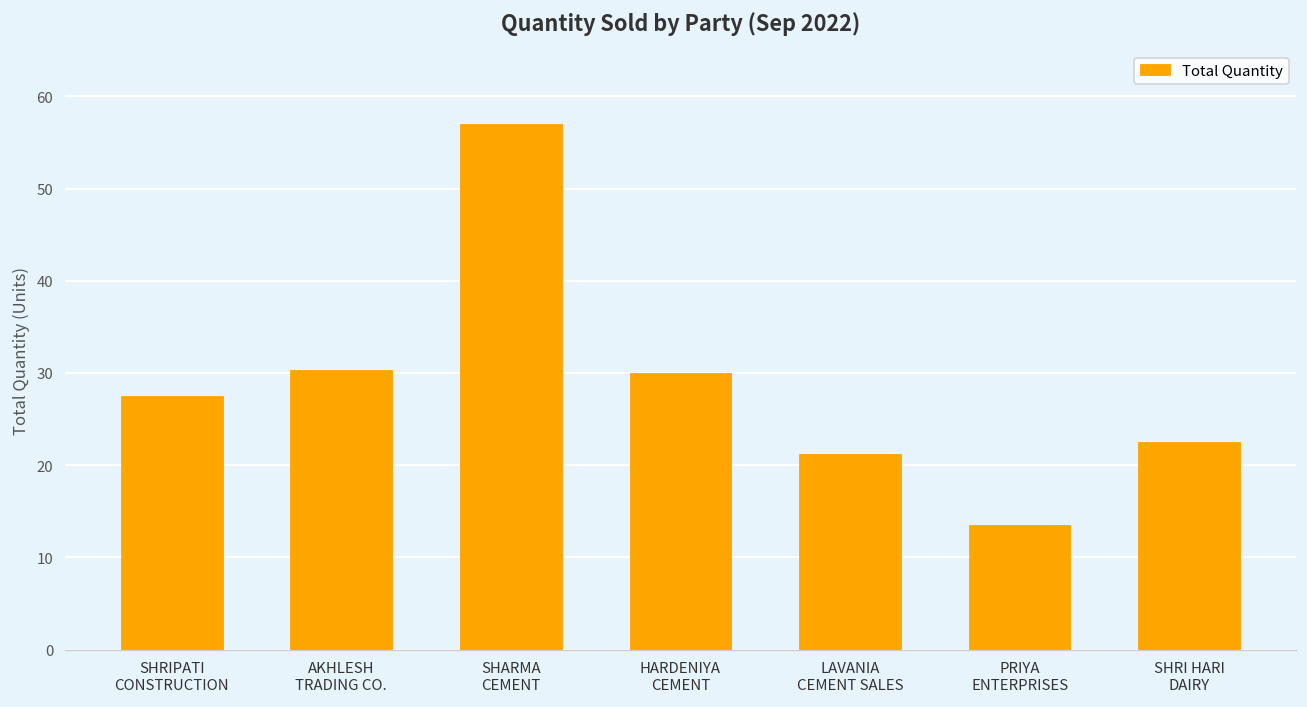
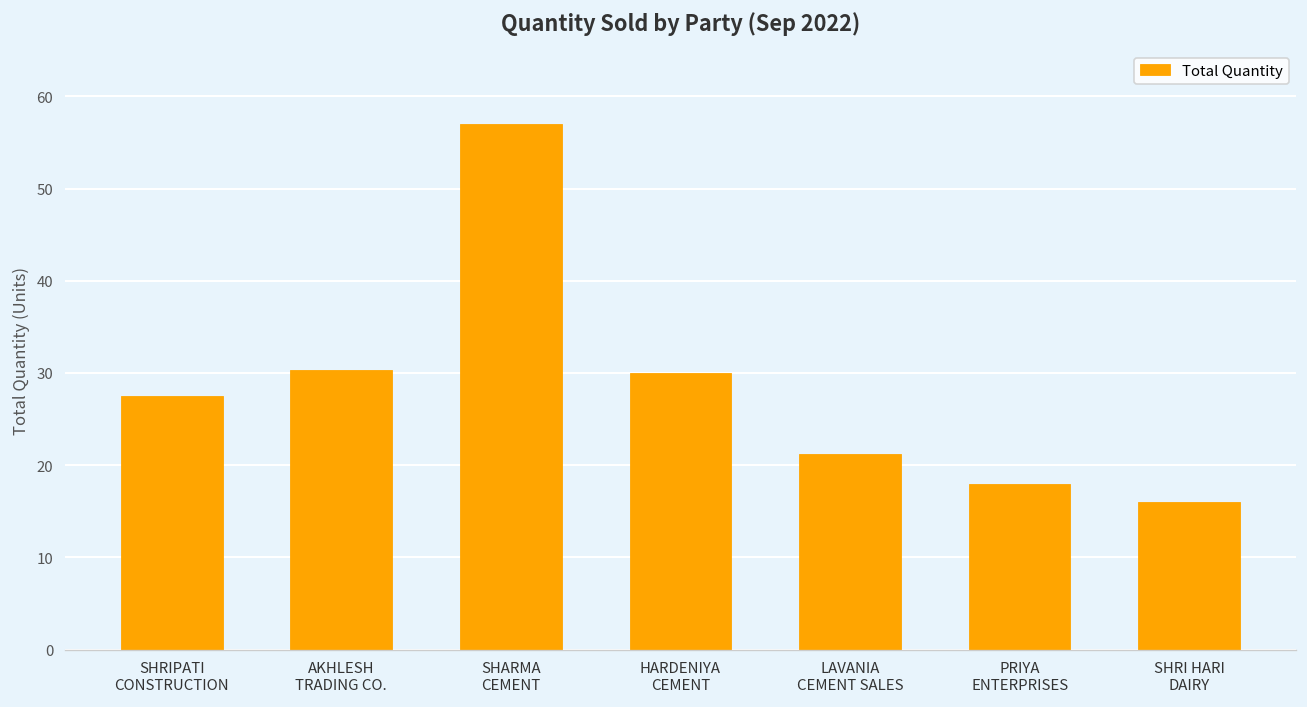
  {
    "SHRIPATI CONSTRUCTION": 28,
    "AKHLESH TRADING CO.": 30,
    "SHARMA CEMENT": 57,
    "HARDENIYA CEMENT": 30,
    "LAVANIA CEMENT SALES": 21,
-   "PRIYA ENTERPRISES": 14,
-   "SHRI HARI DAIRY": 23
+   "PRIYA ENTERPRISES": 18,
+   "SHRI HARI DAIRY": 16
  }
